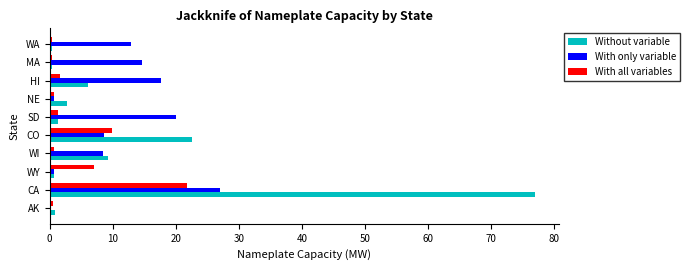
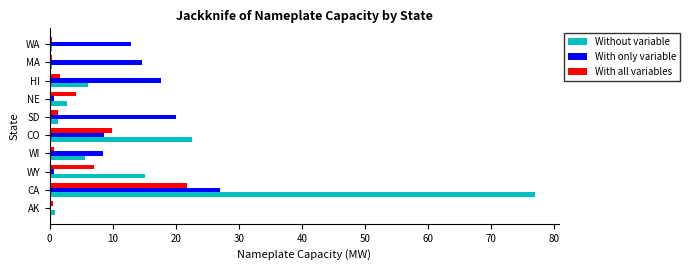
  {
    "Without variable": {
      "WA": 0,
      "HI": 6,
      "NE": 3,
      "SD": 1,
      "CO": 23,
-     "WI": 9,
-     "WY": 1,
+     "WI": 6,
+     "WY": 15,
      "CA": 77,
      "AK": 1
    },
    "With only variable": {
      "WA": 13,
      "MA": 15,
      "HI": 18,
      "NE": 1,
      "SD": 20,
      "CO": 9,
      "WI": 9,
      "WY": 1,
      "CA": 27
    },
    "With all variables": {
      "WA": 0,
      "HI": 2,
-     "NE": 1,
+     "NE": 4,
      "SD": 1,
      "CO": 10,
      "WI": 1,
      "WY": 7,
      "CA": 22,
      "AK": 1
    }
  }
